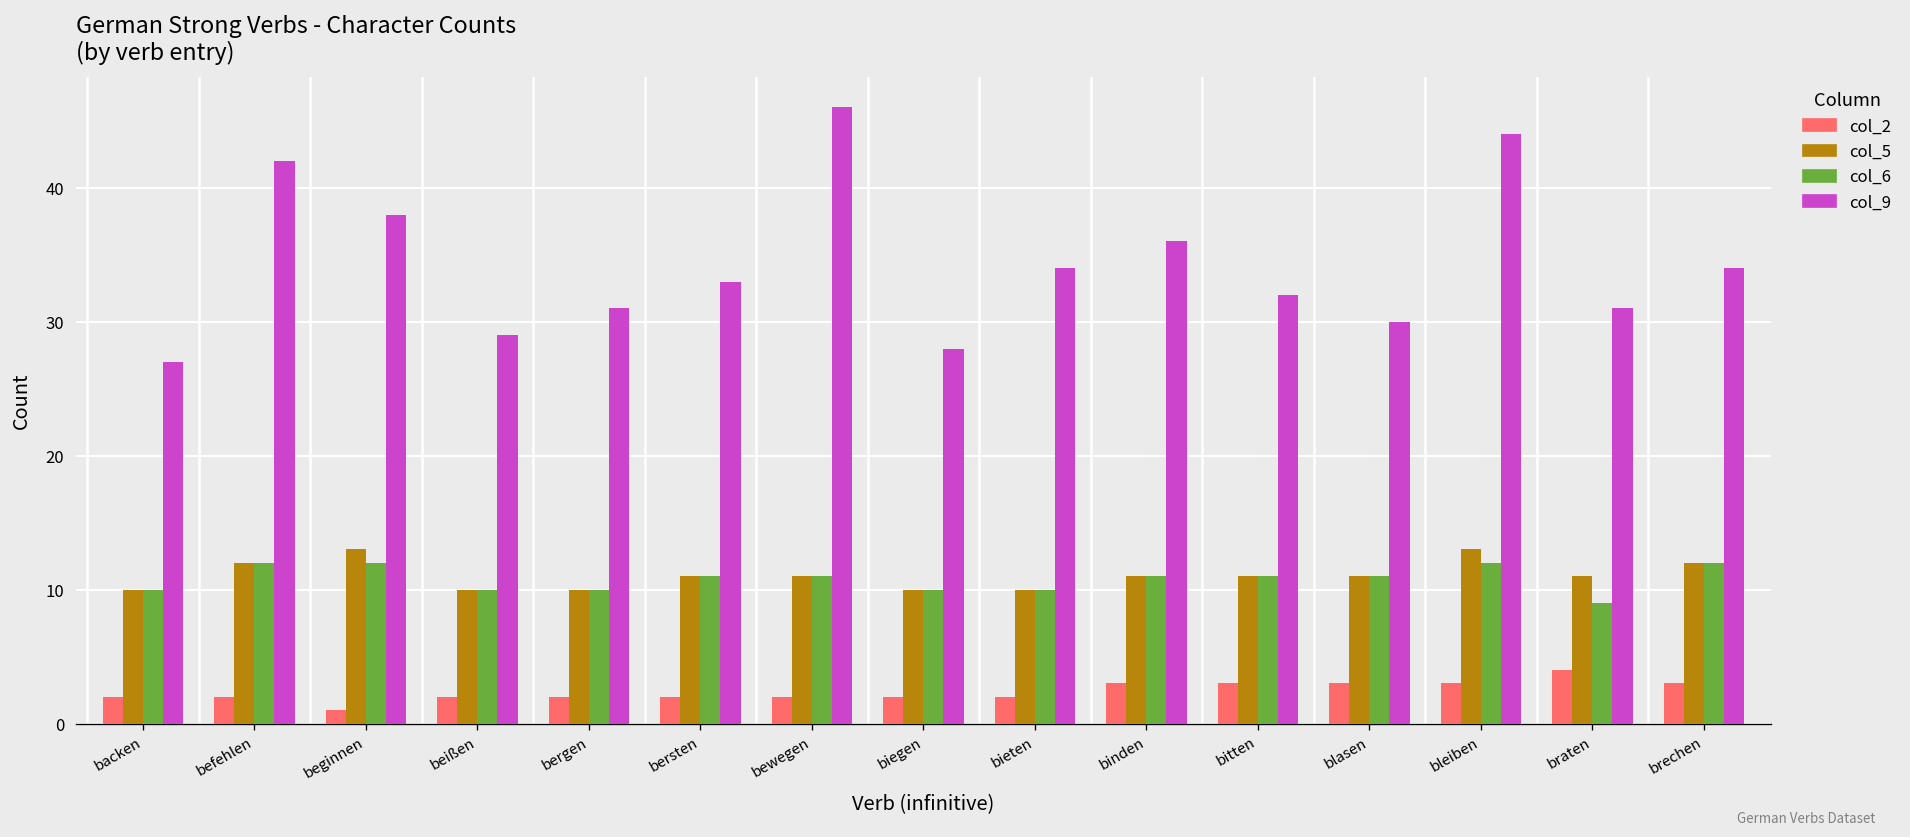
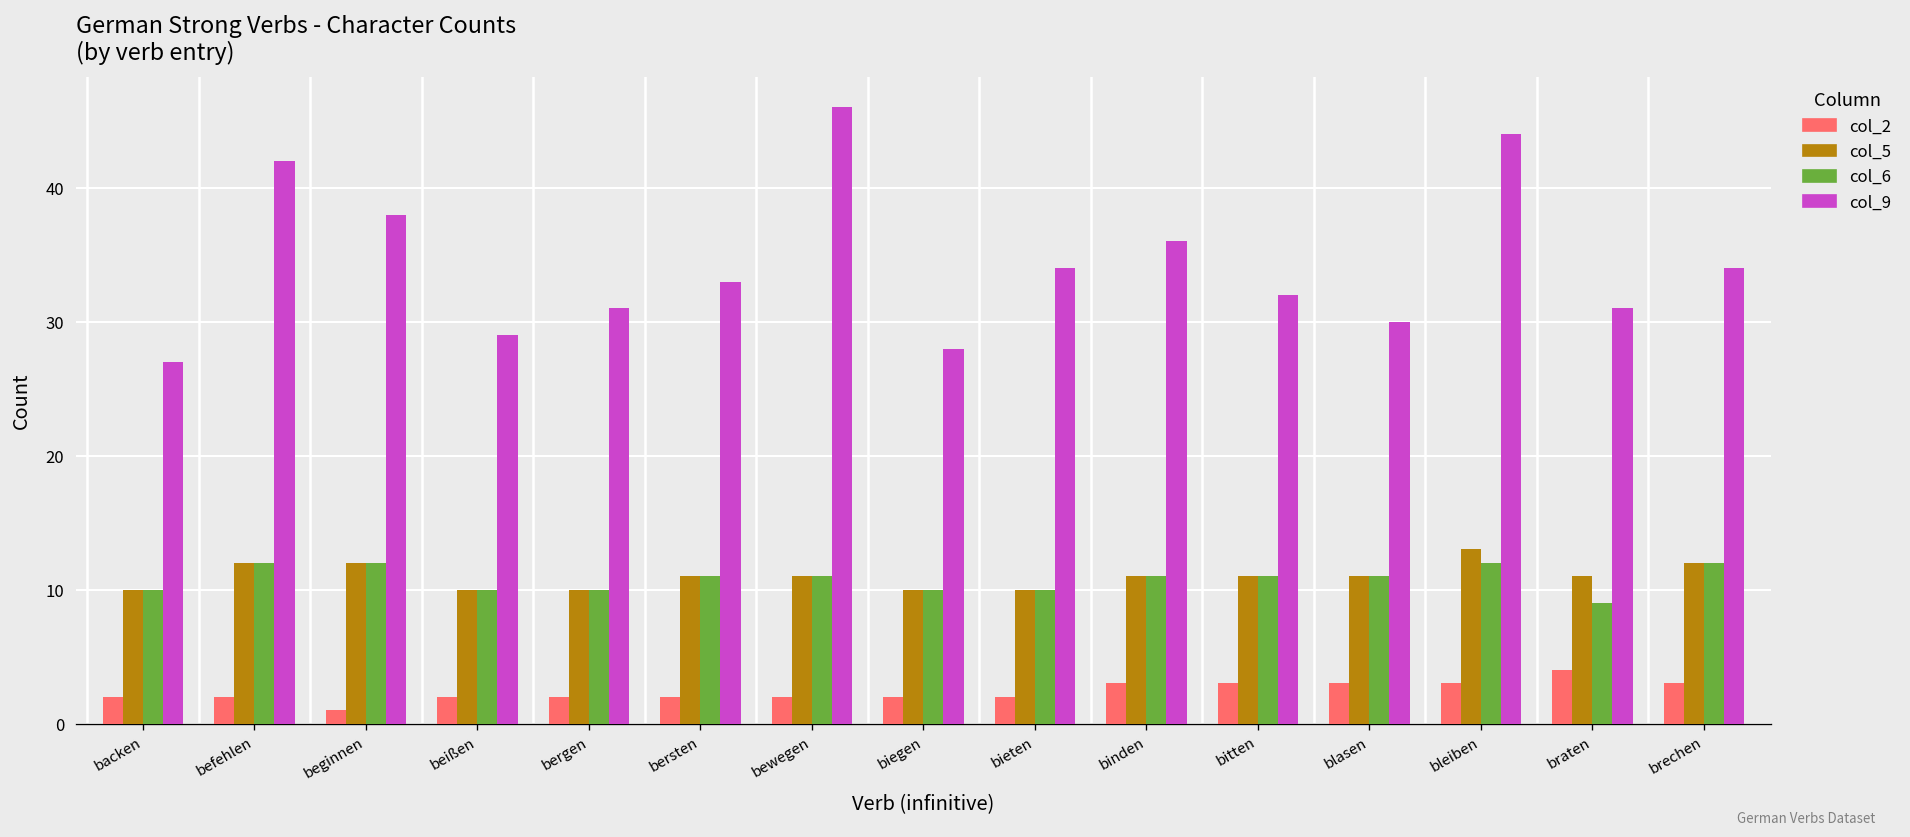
  {
    "col_2": {
      "backen": 2,
      "befehlen": 2,
      "beginnen": 1,
      "beißen": 2,
      "bergen": 2,
      "bersten": 2,
      "bewegen": 2,
      "biegen": 2,
      "bieten": 2,
      "binden": 3,
      "bitten": 3,
      "blasen": 3,
      "bleiben": 3,
      "braten": 4,
      "brechen": 3
    },
    "col_5": {
      "backen": 10,
      "befehlen": 12,
-     "beginnen": 13,
+     "beginnen": 12,
      "beißen": 10,
      "bergen": 10,
      "bersten": 11,
      "bewegen": 11,
      "biegen": 10,
      "bieten": 10,
      "binden": 11,
      "bitten": 11,
      "blasen": 11,
      "bleiben": 13,
      "braten": 11,
      "brechen": 12
    },
    "col_6": {
      "backen": 10,
      "befehlen": 12,
      "beginnen": 12,
      "beißen": 10,
      "bergen": 10,
      "bersten": 11,
      "bewegen": 11,
      "biegen": 10,
      "bieten": 10,
      "binden": 11,
      "bitten": 11,
      "blasen": 11,
      "bleiben": 12,
      "braten": 9,
      "brechen": 12
    },
    "col_9": {
      "backen": 27,
      "befehlen": 42,
      "beginnen": 38,
      "beißen": 29,
      "bergen": 31,
      "bersten": 33,
      "bewegen": 46,
      "biegen": 28,
      "bieten": 34,
      "binden": 36,
      "bitten": 32,
      "blasen": 30,
      "bleiben": 44,
      "braten": 31,
      "brechen": 34
    }
  }
